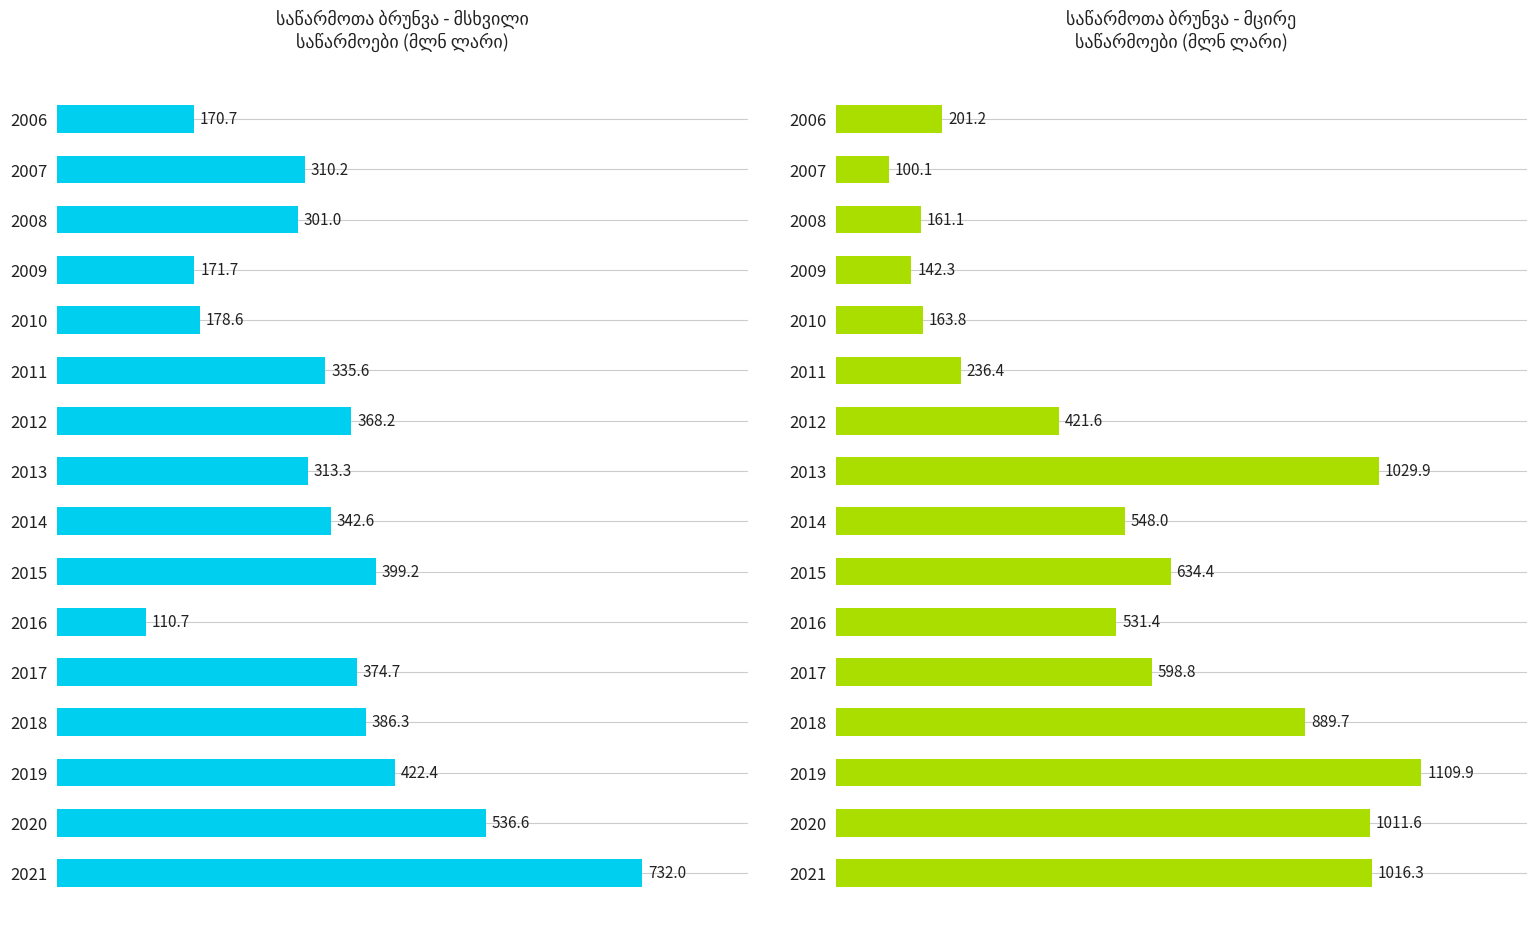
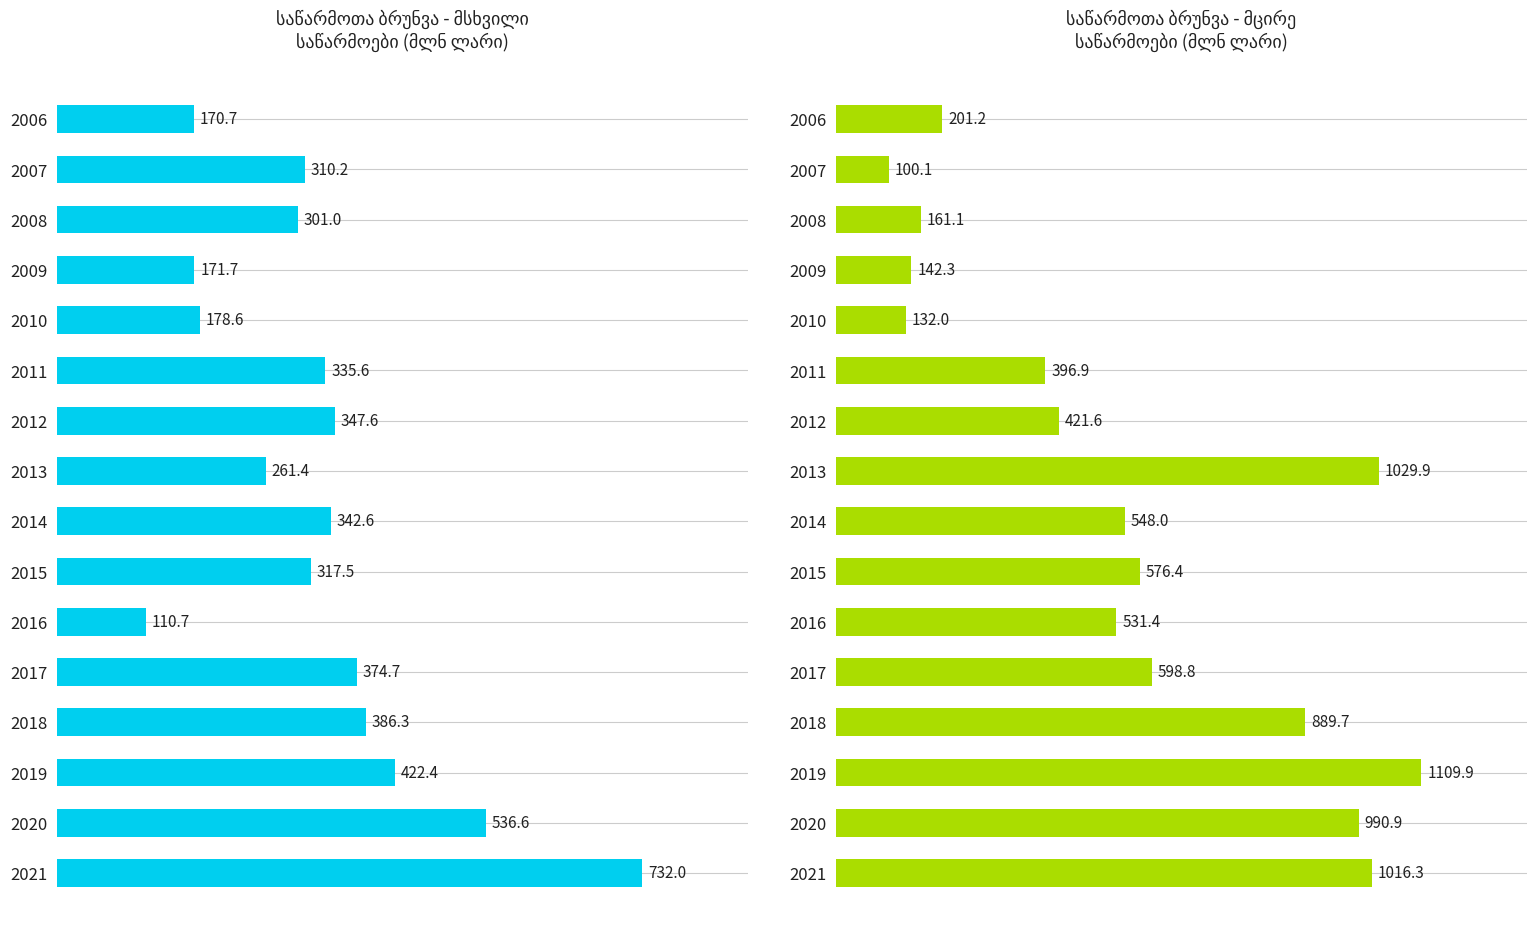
  {
    "საწარმოთა ბრუნვა - მსხვილი საწარმოები (მლნ ლარი)": {
      "2006": 170.7,
      "2007": 310.2,
      "2008": 301.0,
      "2009": 171.7,
      "2010": 178.6,
      "2011": 335.6,
-     "2012": 368.2,
-     "2013": 313.3,
+     "2012": 347.6,
+     "2013": 261.4,
      "2014": 342.6,
-     "2015": 399.2,
+     "2015": 317.5,
      "2016": 110.7,
      "2017": 374.7,
      "2018": 386.3,
      "2019": 422.4,
      "2020": 536.6,
      "2021": 732.0
    },
    "საწარმოთა ბრუნვა - მცირე საწარმოები (მლნ ლარი)": {
      "2006": 201.2,
      "2007": 100.1,
      "2008": 161.1,
      "2009": 142.3,
-     "2010": 163.8,
-     "2011": 236.4,
+     "2010": 132.0,
+     "2011": 396.9,
      "2012": 421.6,
      "2013": 1029.9,
      "2014": 548.0,
-     "2015": 634.4,
+     "2015": 576.4,
      "2016": 531.4,
      "2017": 598.8,
      "2018": 889.7,
      "2019": 1109.9,
-     "2020": 1011.6,
+     "2020": 990.9,
      "2021": 1016.3
    }
  }
